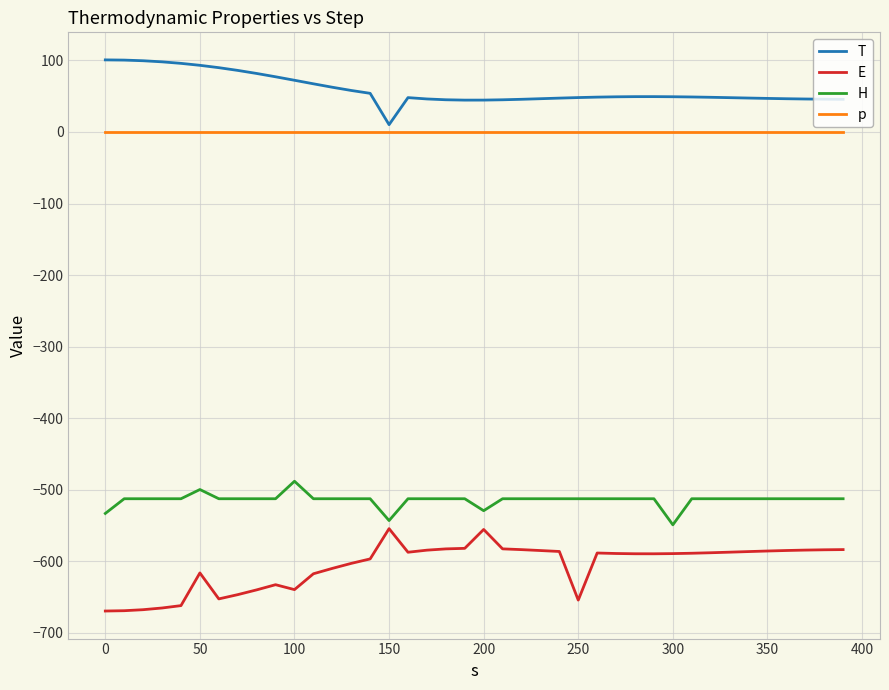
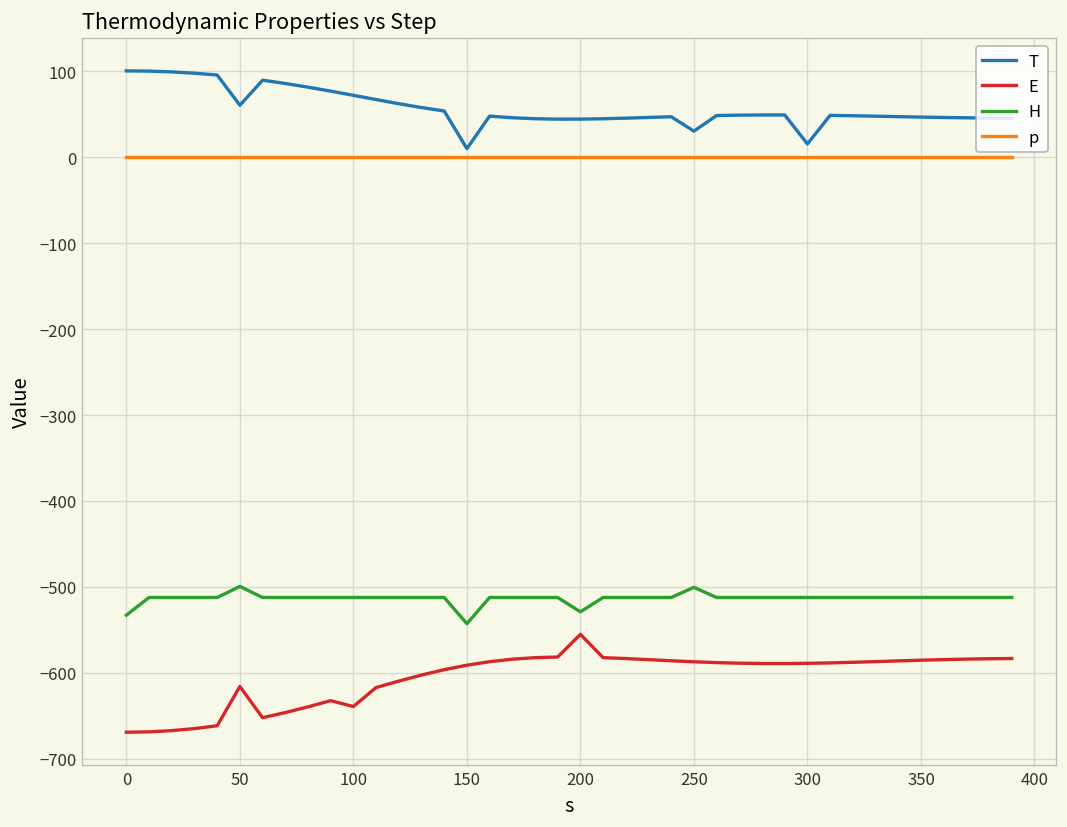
  {
    "T": {
      "0": 100,
-     "50": 90,
+     "50": 60,
      "100": 70,
      "150": 10,
      "200": 40,
-     "250": 50,
-     "300": 50,
+     "250": 30,
+     "300": 20,
      "350": 50
    },
    "E": {
      "0": -670,
      "50": -620,
      "100": -640,
-     "150": -550,
+     "150": -590,
      "200": -560,
-     "250": -650,
+     "250": -590,
      "300": -590,
      "350": -590
    },
    "H": {
      "0": -530,
      "50": -500,
-     "100": -490,
+     "100": -510,
      "150": -540,
      "200": -530,
-     "250": -510,
-     "300": -550,
+     "250": -500,
+     "300": -510,
      "350": -510
    },
    "p": {
      "0": 0,
      "50": 0,
      "100": 0,
      "150": 0,
      "200": 0,
      "250": 0,
      "300": 0,
      "350": 0
    }
  }
